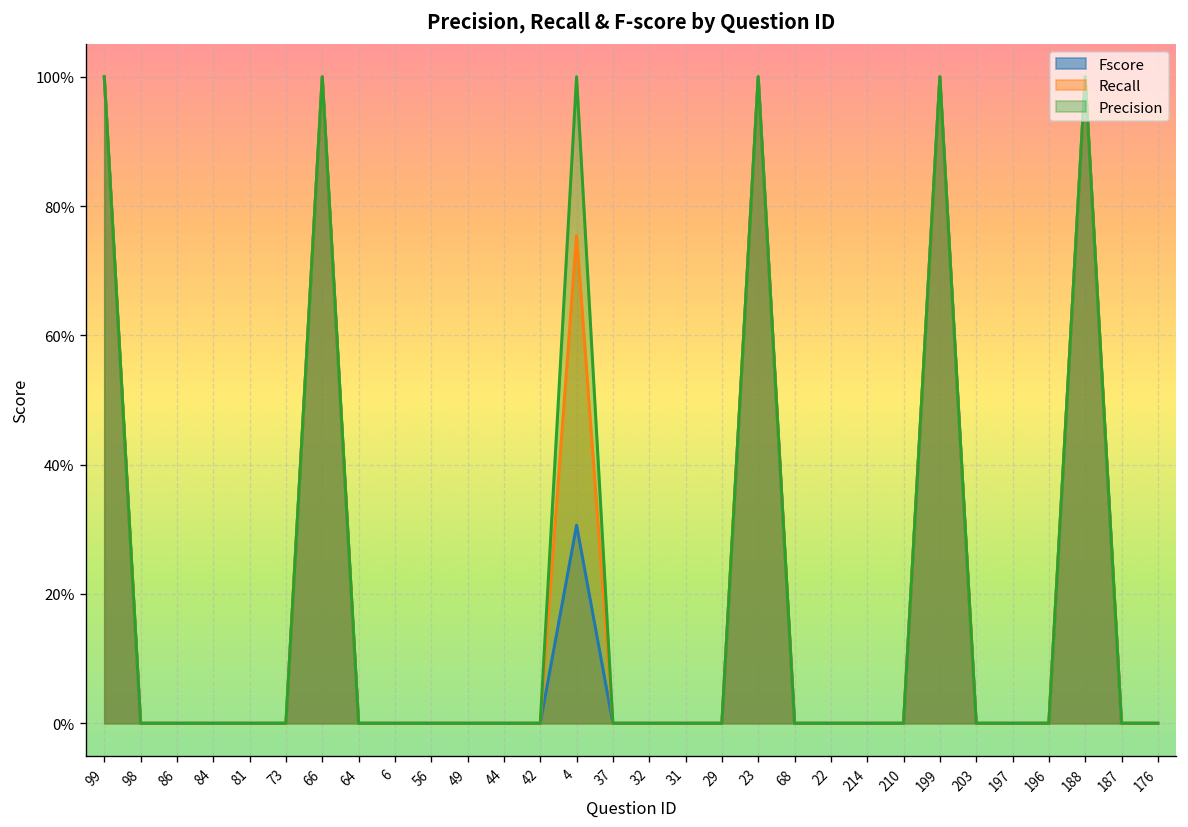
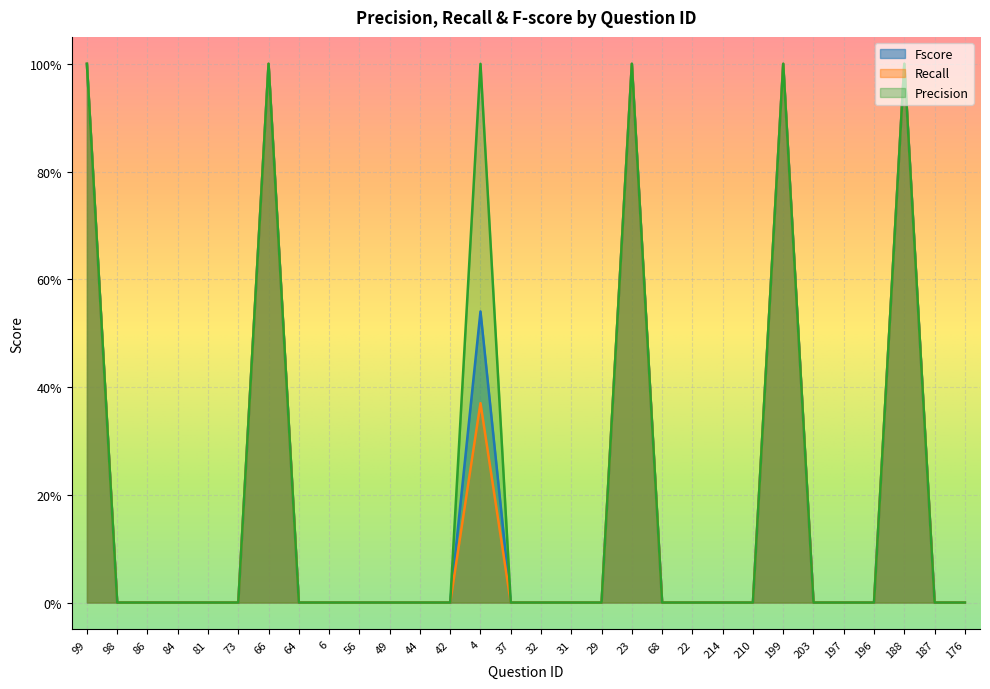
  {
    "Fscore": {
-     "4": "31%"
+     "4": "54%"
    },
    "Recall": {
-     "4": "75%"
+     "4": "37%"
    },
    "Precision": {
      "4": "100%"
    }
  }
